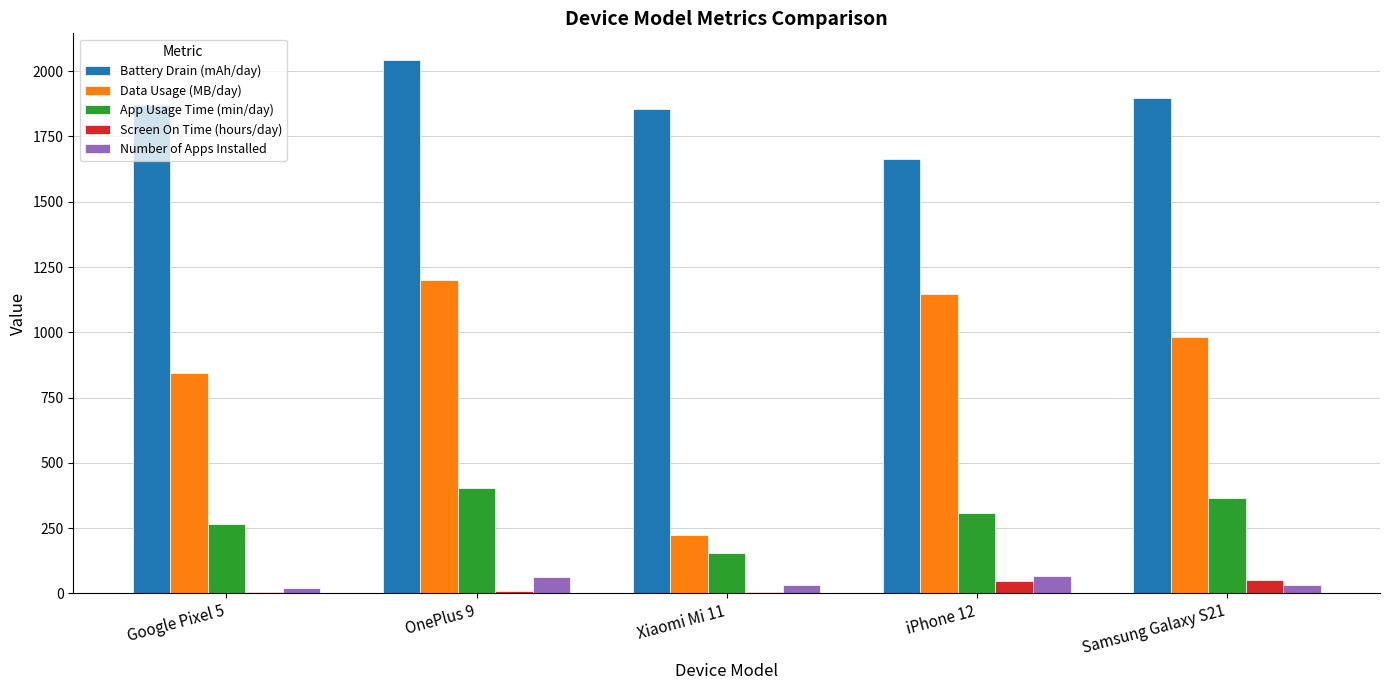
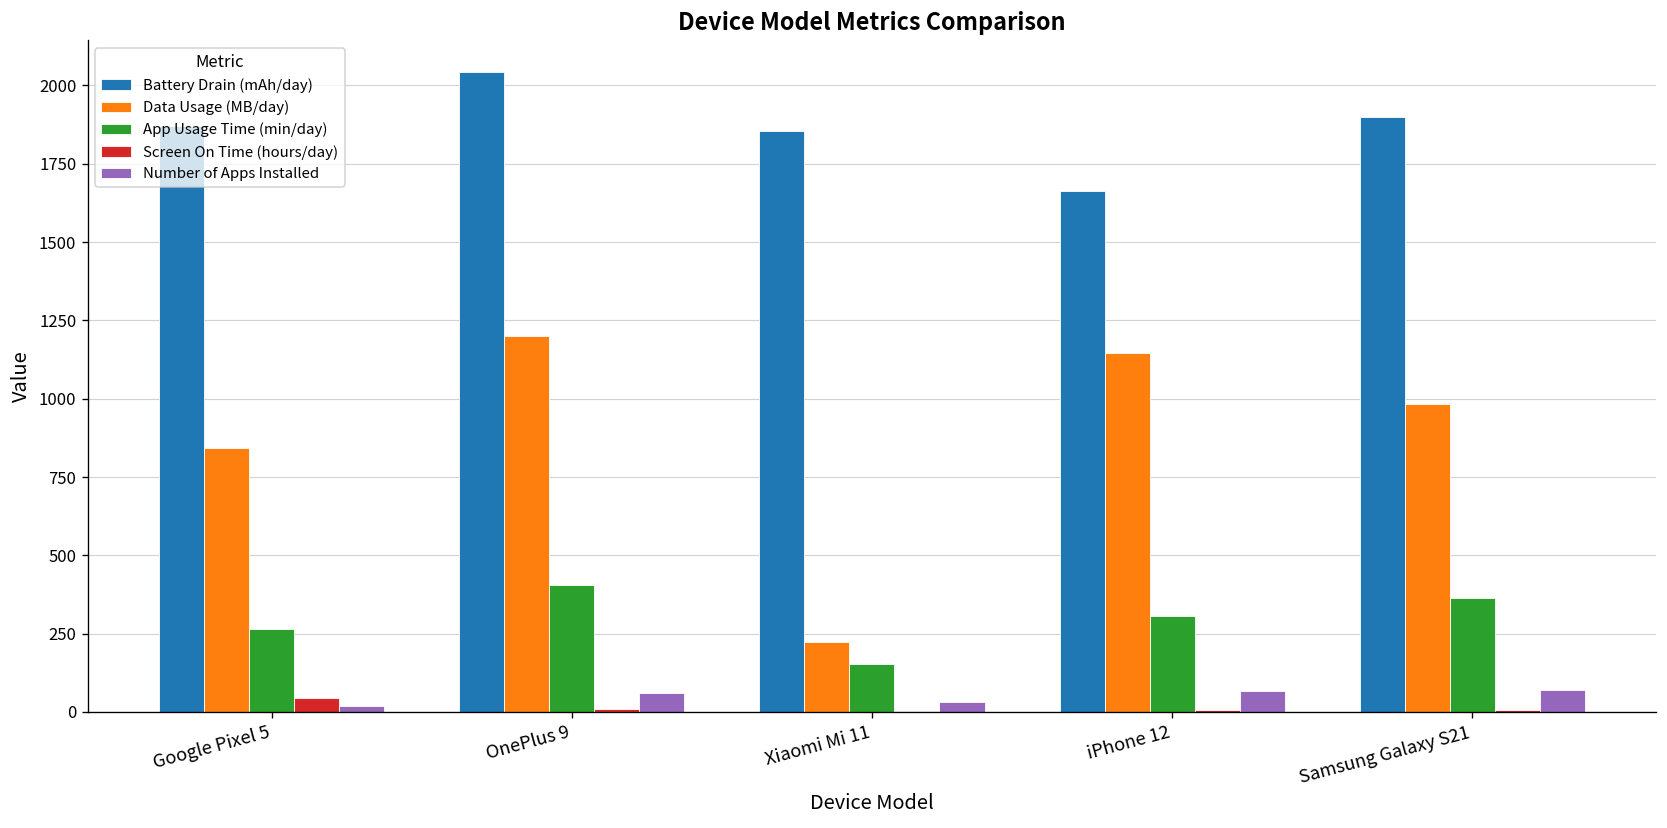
  {
    "Battery Drain (mAh/day)": {
      "OnePlus 9": 2040,
      "Xiaomi Mi 11": 1860,
      "iPhone 12": 1660,
      "Samsung Galaxy S21": 1900
    },
    "Data Usage (MB/day)": {
      "Google Pixel 5": 840,
      "OnePlus 9": 1200,
      "Xiaomi Mi 11": 220,
      "iPhone 12": 1150,
      "Samsung Galaxy S21": 980
    },
    "App Usage Time (min/day)": {
      "Google Pixel 5": 270,
      "OnePlus 9": 410,
      "Xiaomi Mi 11": 150,
      "iPhone 12": 310,
      "Samsung Galaxy S21": 360
    },
    "Screen On Time (hours/day)": {
-     "Google Pixel 5": 0,
-     "iPhone 12": 50,
-     "Samsung Galaxy S21": 50
+     "Google Pixel 5": 40,
+     "iPhone 12": 10,
+     "Samsung Galaxy S21": 10
    },
    "Number of Apps Installed": {
      "Google Pixel 5": 20,
      "OnePlus 9": 60,
      "Xiaomi Mi 11": 30,
      "iPhone 12": 70,
-     "Samsung Galaxy S21": 30
+     "Samsung Galaxy S21": 70
    }
  }
